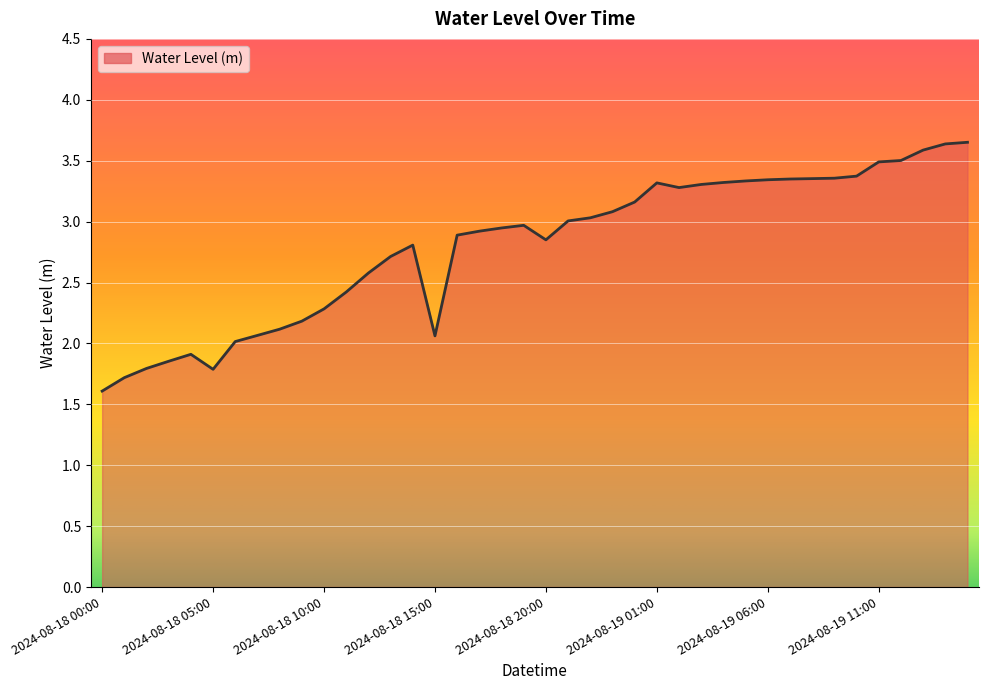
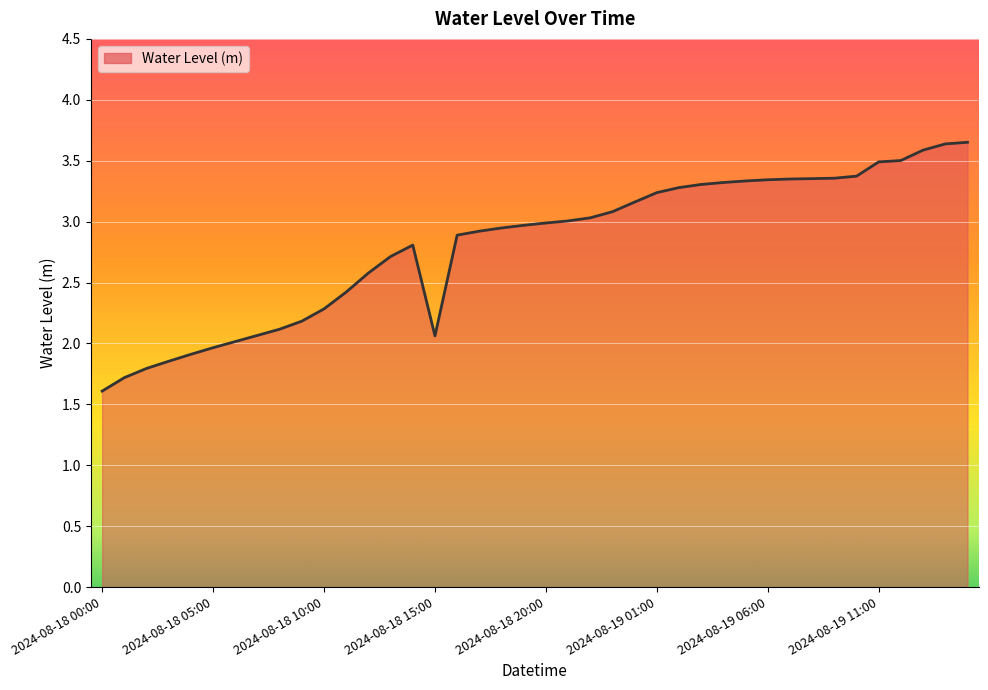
  {
    "2024-08-18 00:00": 1.61,
-   "2024-08-18 05:00": 1.79,
+   "2024-08-18 05:00": 1.96,
    "2024-08-18 10:00": 2.28,
    "2024-08-18 15:00": 2.06,
-   "2024-08-18 20:00": 2.85,
-   "2024-08-19 01:00": 3.32,
+   "2024-08-18 20:00": 2.99,
+   "2024-08-19 01:00": 3.24,
    "2024-08-19 06:00": 3.34,
    "2024-08-19 11:00": 3.49
  }
